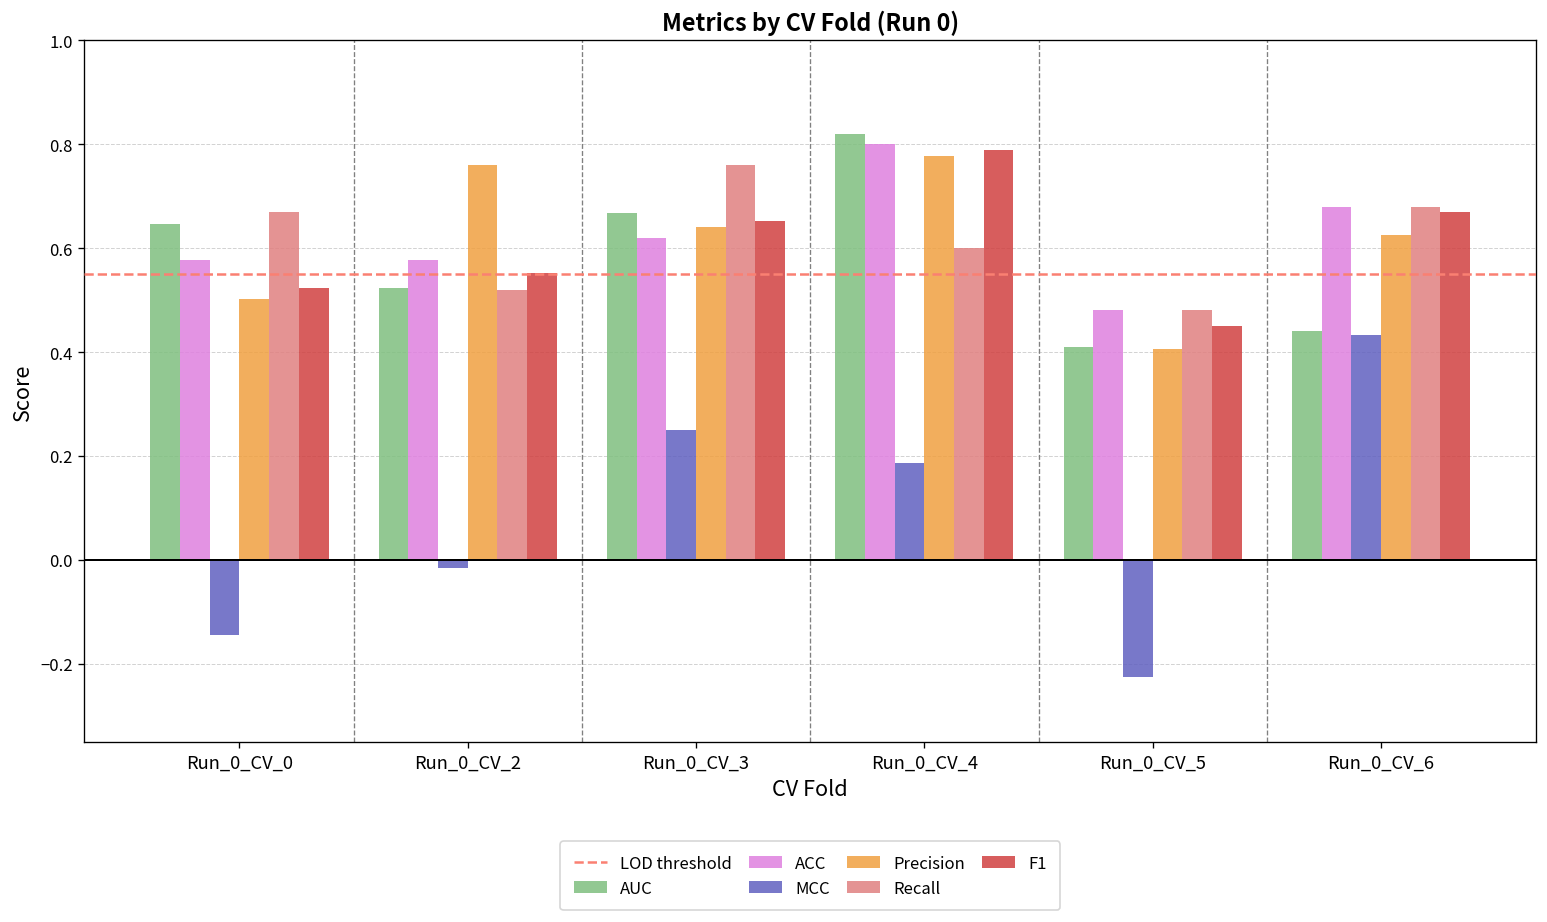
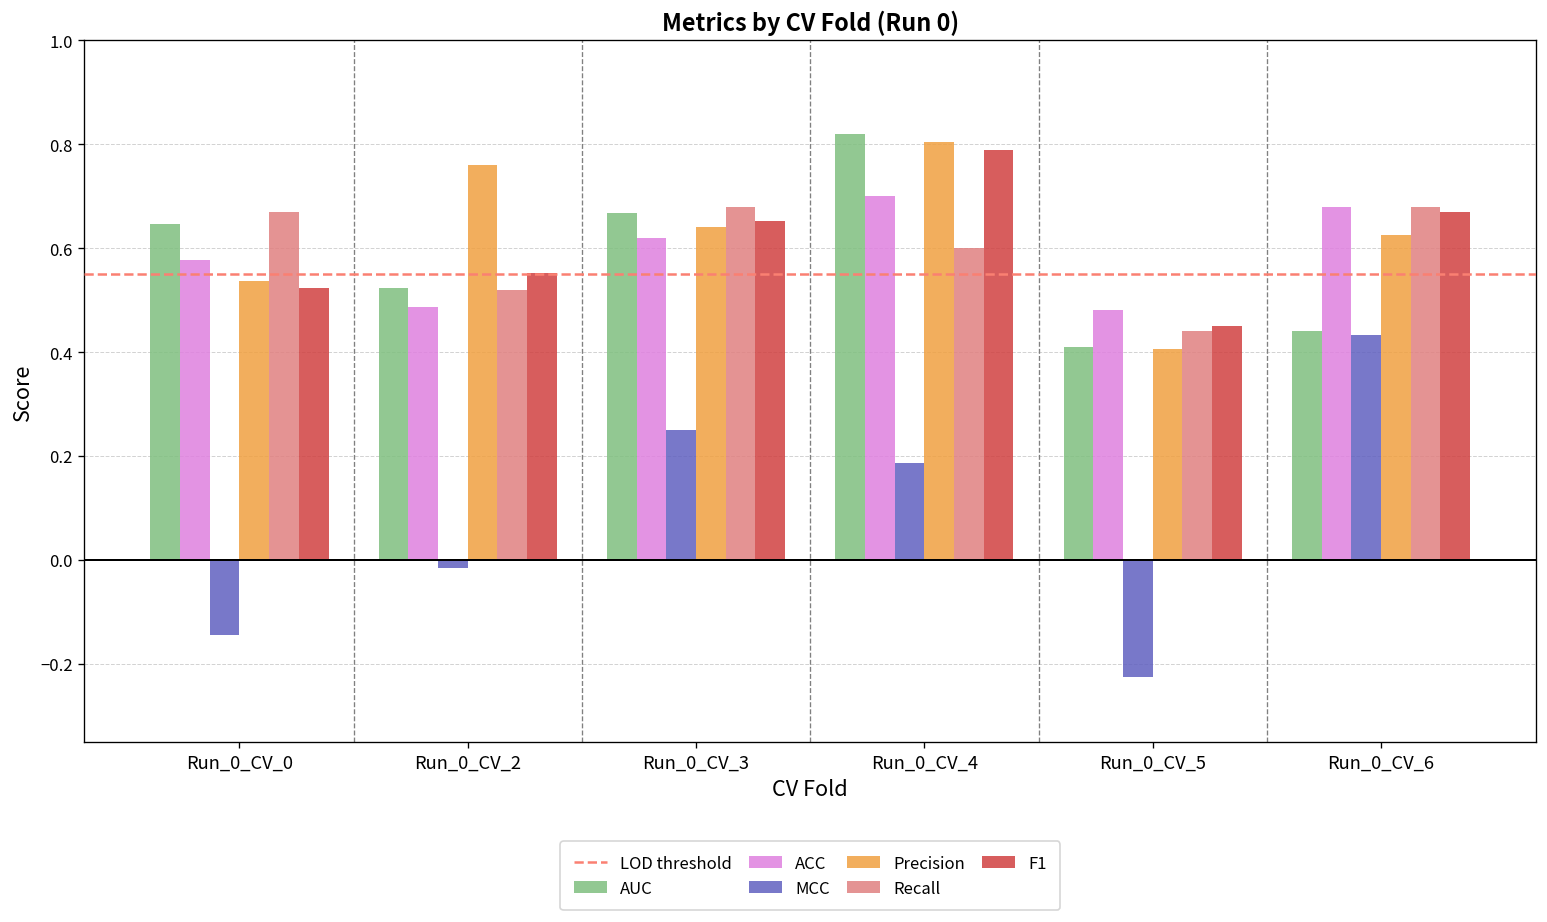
  {
    "AUC": {
      "Run_0_CV_0": 0.65,
      "Run_0_CV_2": 0.52,
      "Run_0_CV_3": 0.67,
      "Run_0_CV_4": 0.82,
      "Run_0_CV_5": 0.41,
      "Run_0_CV_6": 0.44
    },
    "ACC": {
      "Run_0_CV_0": 0.58,
-     "Run_0_CV_2": 0.58,
+     "Run_0_CV_2": 0.49,
      "Run_0_CV_3": 0.62,
-     "Run_0_CV_4": 0.8,
+     "Run_0_CV_4": 0.7,
      "Run_0_CV_5": 0.48,
      "Run_0_CV_6": 0.68
    },
    "MCC": {
      "Run_0_CV_0": -0.15,
      "Run_0_CV_2": -0.02,
      "Run_0_CV_3": 0.25,
      "Run_0_CV_4": 0.19,
      "Run_0_CV_5": -0.23,
      "Run_0_CV_6": 0.43
    },
    "Precision": {
-     "Run_0_CV_0": 0.50,
+     "Run_0_CV_0": 0.54,
      "Run_0_CV_2": 0.76,
      "Run_0_CV_3": 0.64,
-     "Run_0_CV_4": 0.78,
+     "Run_0_CV_4": 0.81,
      "Run_0_CV_5": 0.41,
      "Run_0_CV_6": 0.63
    },
    "Recall": {
      "Run_0_CV_0": 0.67,
      "Run_0_CV_2": 0.52,
-     "Run_0_CV_3": 0.76,
+     "Run_0_CV_3": 0.68,
      "Run_0_CV_4": 0.60,
-     "Run_0_CV_5": 0.48,
+     "Run_0_CV_5": 0.44,
      "Run_0_CV_6": 0.68
    },
    "F1": {
      "Run_0_CV_0": 0.52,
      "Run_0_CV_2": 0.55,
      "Run_0_CV_3": 0.65,
      "Run_0_CV_4": 0.79,
      "Run_0_CV_5": 0.45,
      "Run_0_CV_6": 0.67
    }
  }
